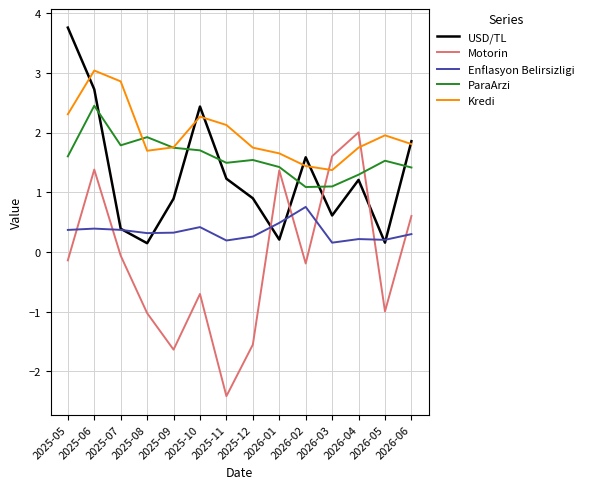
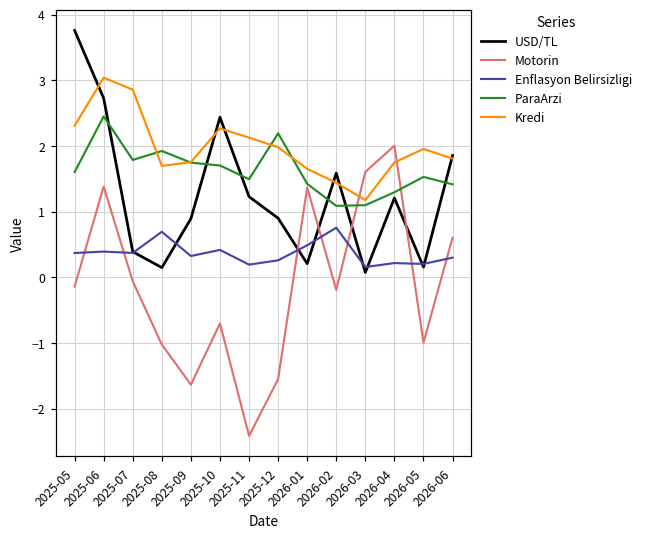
  {
    "USD/TL": {
      "2025-05": 3.8,
      "2025-06": 2.7,
      "2025-08": 0.1,
      "2025-09": 0.9,
      "2025-10": 2.4,
      "2025-11": 1.2,
      "2025-12": 0.9,
      "2026-01": 0.2,
      "2026-02": 1.6,
-     "2026-03": 0.6,
+     "2026-03": 0.1,
      "2026-04": 1.2,
      "2026-05": 0.2,
      "2026-06": 1.9
    },
    "Motorin": {
      "2025-05": -0.1,
      "2025-06": 1.4,
      "2025-07": -0.1,
      "2025-08": -1.0,
      "2025-09": -1.6,
      "2025-10": -0.7,
      "2025-11": -2.4,
      "2025-12": -1.6,
      "2026-01": 1.4,
      "2026-02": -0.2,
      "2026-03": 1.6,
      "2026-04": 2.0,
      "2026-05": -1.0,
      "2026-06": 0.6
    },
    "Enflasyon Belirsizligi": {
      "2025-05": 0.4,
      "2025-06": 0.4,
-     "2025-08": 0.3,
+     "2025-08": 0.7,
      "2025-09": 0.3,
      "2025-10": 0.4,
      "2025-11": 0.2,
      "2025-12": 0.3,
      "2026-01": 0.5,
      "2026-02": 0.8,
      "2026-03": 0.2,
      "2026-04": 0.2,
      "2026-05": 0.2,
      "2026-06": 0.3
    },
    "ParaArzi": {
      "2025-05": 1.6,
      "2025-06": 2.4,
      "2025-07": 1.8,
      "2025-08": 1.9,
      "2025-10": 1.7,
      "2025-11": 1.5,
-     "2025-12": 1.5,
+     "2025-12": 2.2,
      "2026-01": 1.4,
      "2026-02": 1.1,
      "2026-03": 1.1,
      "2026-04": 1.3,
      "2026-05": 1.5,
      "2026-06": 1.4
    },
    "Kredi": {
      "2025-05": 2.3,
      "2025-06": 3.0,
      "2025-07": 2.9,
      "2025-08": 1.7,
      "2025-10": 2.3,
      "2025-11": 2.1,
-     "2025-12": 1.7,
+     "2025-12": 2.0,
      "2026-01": 1.7,
      "2026-02": 1.4,
-     "2026-03": 1.4,
+     "2026-03": 1.2,
      "2026-04": 1.7,
      "2026-05": 2.0,
      "2026-06": 1.8
    }
  }
